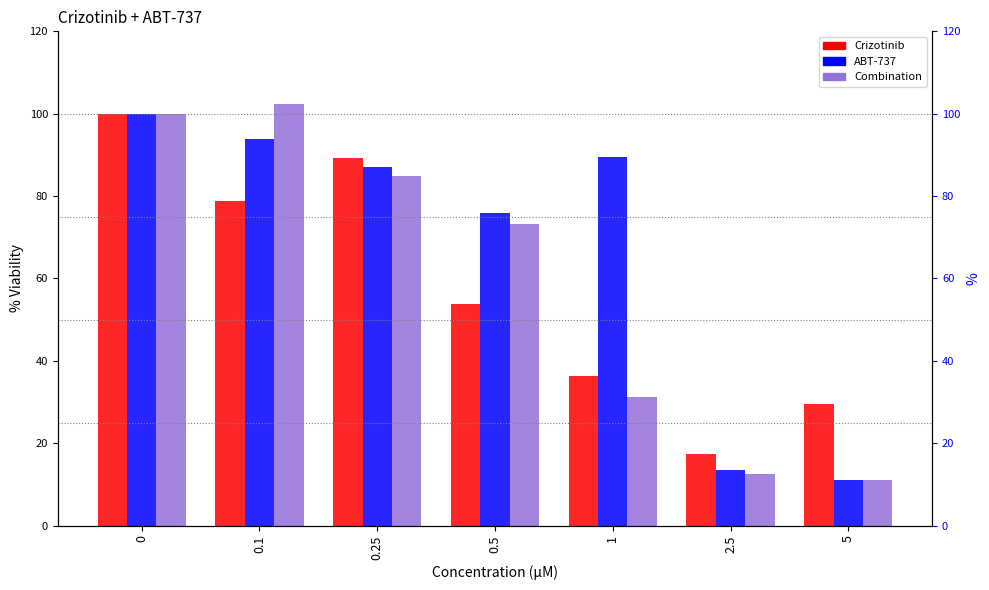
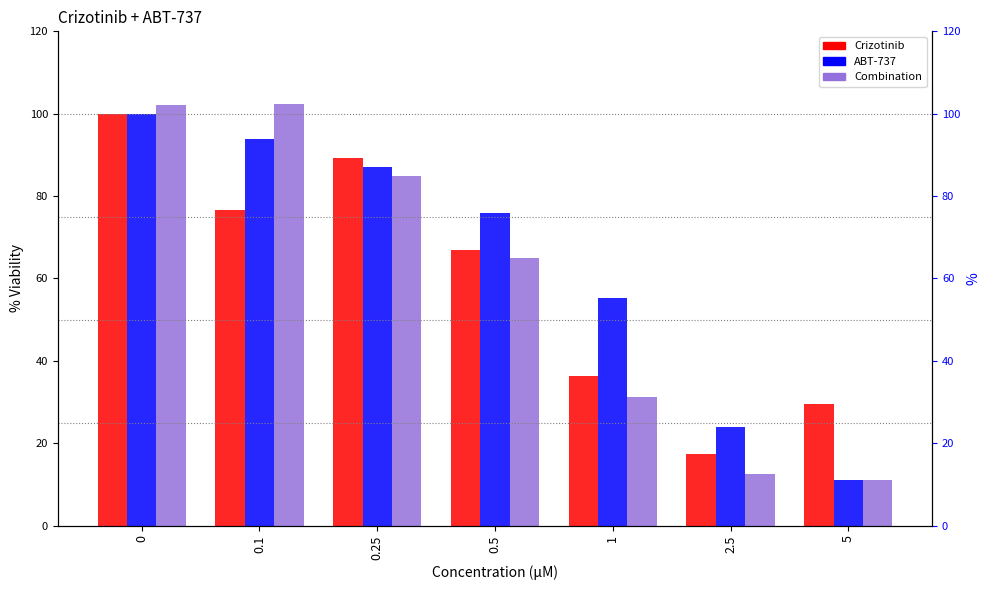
  {
    "Crizotinib": {
      "0": 100,
-     "0.1": 79,
+     "0.1": 77,
      "0.25": 89,
-     "0.5": 54,
+     "0.5": 67,
      "1": 36,
      "2.5": 17,
      "5": 30
    },
    "ABT-737": {
      "0": 100,
      "0.1": 94,
      "0.25": 87,
      "0.5": 76,
-     "1": 89,
-     "2.5": 13,
+     "1": 55,
+     "2.5": 24,
      "5": 11
    },
    "Combination": {
-     "0": 100,
+     "0": 102,
      "0.1": 102,
      "0.25": 85,
-     "0.5": 73,
+     "0.5": 65,
      "1": 31,
      "2.5": 13,
      "5": 11
    }
  }
